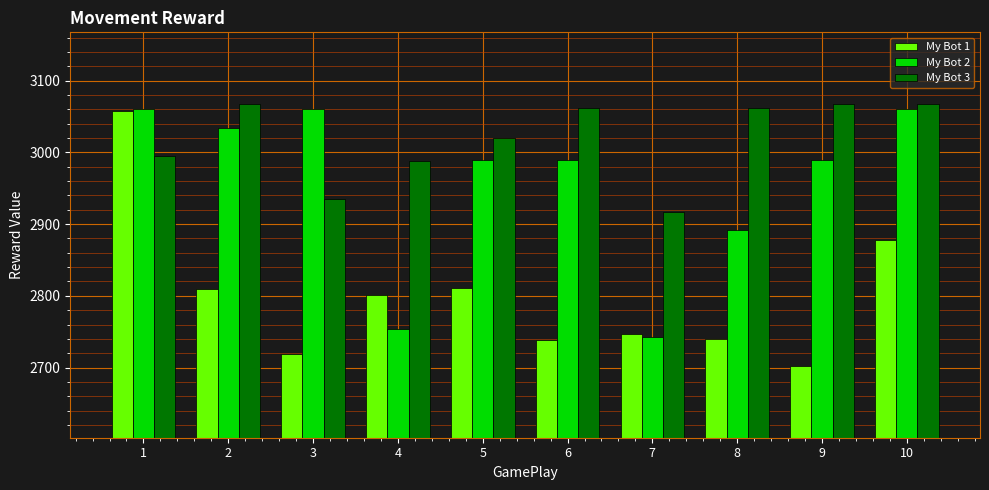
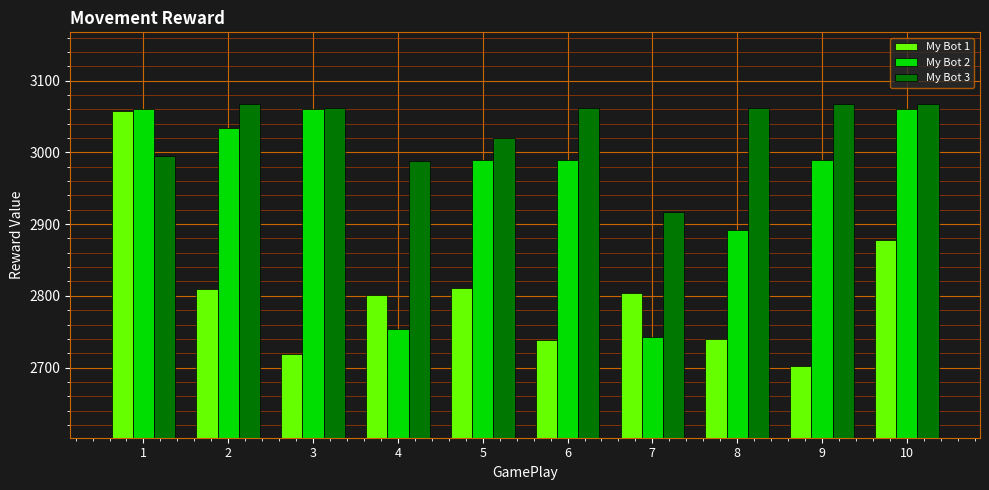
  {
    "My Bot 1": {
      "1": 3060,
      "2": 2810,
      "3": 2720,
      "4": 2800,
      "5": 2810,
      "6": 2740,
-     "7": 2750,
+     "7": 2800,
      "8": 2740,
      "9": 2700,
      "10": 2880
    },
    "My Bot 2": {
      "1": 3060,
      "2": 3030,
      "3": 3060,
      "4": 2750,
      "5": 2990,
      "6": 2990,
      "7": 2740,
      "8": 2890,
      "9": 2990,
      "10": 3060
    },
    "My Bot 3": {
      "1": 2990,
      "2": 3070,
-     "3": 2930,
+     "3": 3060,
      "4": 2990,
      "5": 3020,
      "6": 3060,
      "7": 2920,
      "8": 3060,
      "9": 3070,
      "10": 3070
    }
  }
